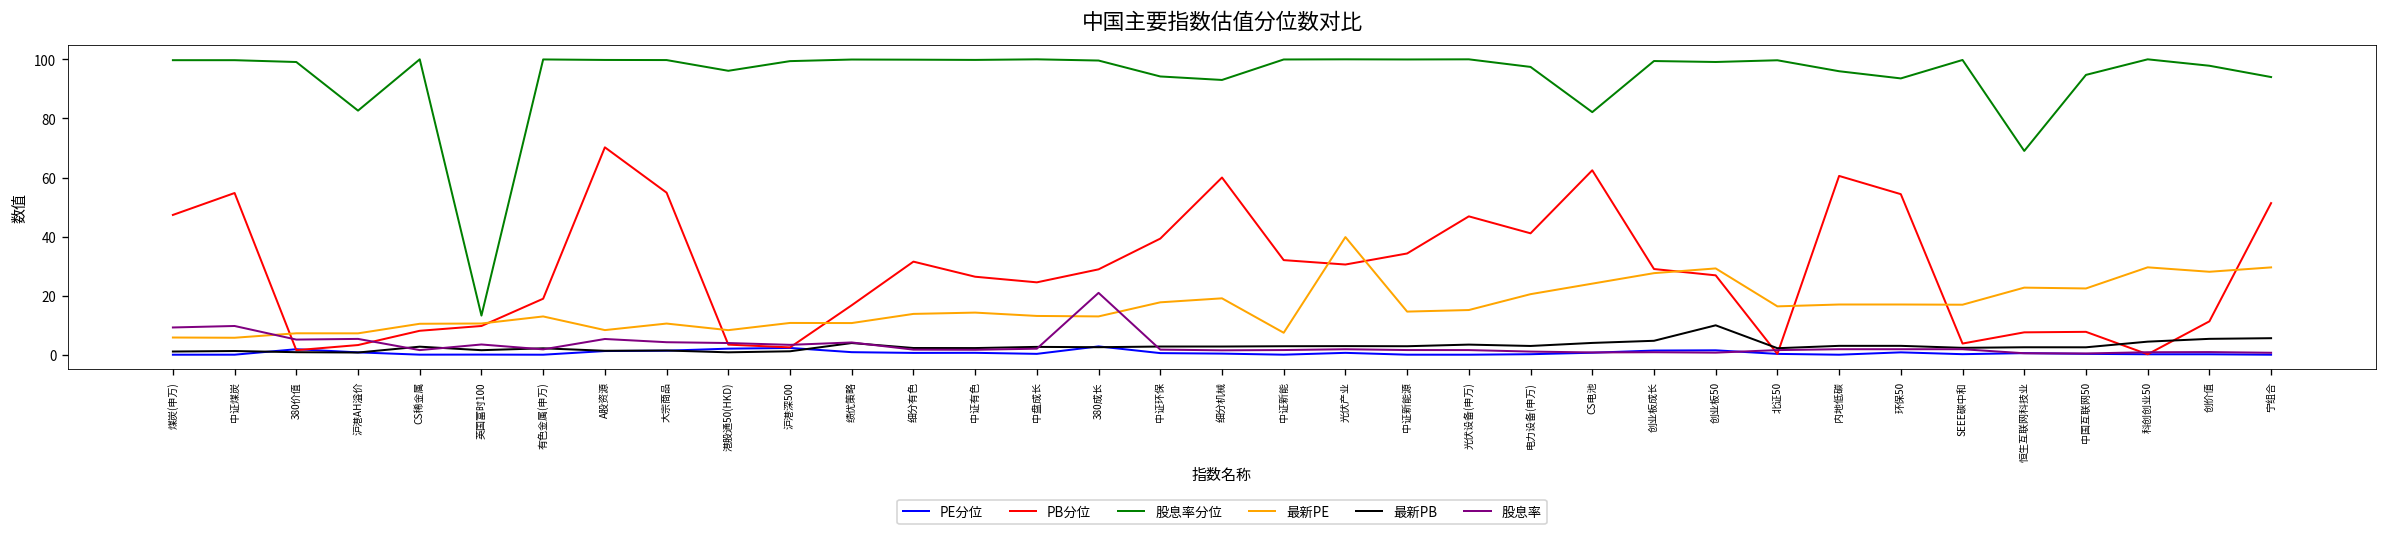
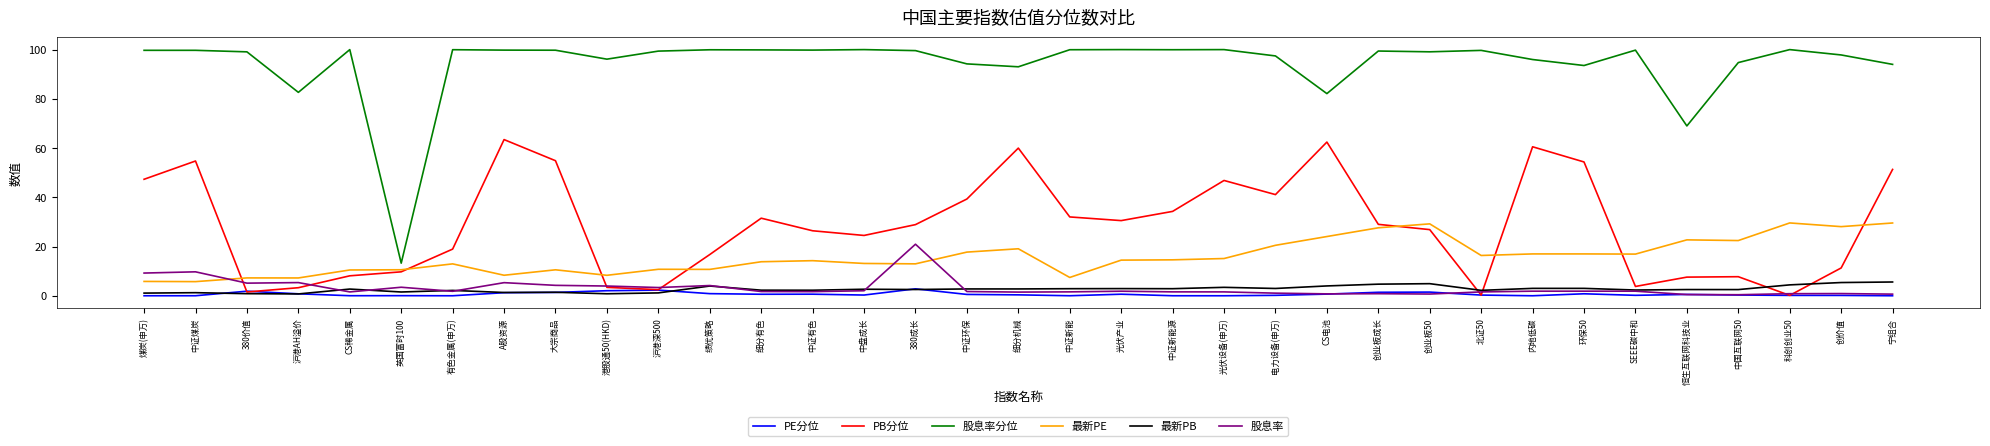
  {
    "PE分位": {
      "煤炭(申万)": 0,
      "中证煤炭": 0,
      "CS稀金属": 0,
      "英国富时100": 0,
      "有色金属(申万)": 0,
      "港股通50(HKD)": 2,
      "绩优策略": 1,
      "细分有色": 1,
      "中证有色": 1,
      "中盘成长": 0,
      "中证环保": 1,
      "细分机械": 0,
      "中证新能": 0,
      "光伏产业": 1,
      "中证新能源": 0,
      "光伏设备(申万)": 0,
      "内地低碳": 0,
      "环保50": 1,
      "SEEE碳中和": 0
    },
    "PB分位": {
      "煤炭(申万)": 47,
      "中证煤炭": 55,
      "沪港AH溢价": 3,
      "CS稀金属": 8,
      "有色金属(申万)": 19,
-     "A股资源": 70,
+     "A股资源": 63,
      "大宗商品": 55,
      "绩优策略": 17,
      "细分有色": 32,
      "中证有色": 26,
      "中盘成长": 25,
      "380成长": 29,
      "中证环保": 39,
      "细分机械": 60,
      "中证新能": 32,
      "光伏产业": 31,
      "中证新能源": 34,
      "光伏设备(申万)": 47,
      "电力设备(申万)": 41,
      "CS电池": 62,
      "创业板成长": 29,
      "创业板50": 27,
      "内地低碳": 61,
      "环保50": 54,
      "SEEE碳中和": 4,
      "恒生互联网科技业": 8,
      "中国互联网50": 8,
      "创价值": 11,
      "宁组合": 51
    },
    "股息率分位": {
      "煤炭(申万)": 100,
      "中证煤炭": 100,
      "380价值": 99,
      "沪港AH溢价": 83,
      "CS稀金属": 100,
      "英国富时100": 13,
      "有色金属(申万)": 100,
      "A股资源": 100,
      "大宗商品": 100,
      "港股通50(HKD)": 96,
      "沪港深500": 99,
      "绩优策略": 100,
      "细分有色": 100,
      "中证有色": 100,
      "中盘成长": 100,
      "380成长": 100,
      "中证环保": 94,
      "细分机械": 93,
      "中证新能": 100,
      "光伏产业": 100,
      "中证新能源": 100,
      "光伏设备(申万)": 100,
      "电力设备(申万)": 97,
      "CS电池": 82,
      "创业板成长": 99,
      "创业板50": 99,
      "北证50": 100,
      "内地低碳": 96,
      "环保50": 94,
      "SEEE碳中和": 100,
      "恒生互联网科技业": 69,
      "中国互联网50": 95,
      "科创创业50": 100,
      "创价值": 98,
      "宁组合": 94
    },
    "最新PE": {
      "煤炭(申万)": 6,
      "中证煤炭": 6,
      "380价值": 7,
      "沪港AH溢价": 7,
      "CS稀金属": 11,
      "有色金属(申万)": 13,
      "A股资源": 8,
      "大宗商品": 11,
      "港股通50(HKD)": 8,
      "沪港深500": 11,
      "绩优策略": 11,
      "细分有色": 14,
      "中证有色": 14,
      "中盘成长": 13,
      "380成长": 13,
      "中证环保": 18,
      "细分机械": 19,
      "中证新能": 7,
-     "光伏产业": 40,
+     "光伏产业": 15,
      "中证新能源": 15,
      "光伏设备(申万)": 15,
      "电力设备(申万)": 21,
      "CS电池": 24,
      "创业板成长": 28,
      "创业板50": 29,
      "北证50": 16,
      "内地低碳": 17,
      "环保50": 17,
      "SEEE碳中和": 17,
      "恒生互联网科技业": 23,
      "中国互联网50": 22,
      "科创创业50": 30,
      "创价值": 28,
      "宁组合": 30
    },
    "最新PB": {
      "煤炭(申万)": 1,
      "中证煤炭": 1,
      "CS稀金属": 3,
      "英国富时100": 2,
      "港股通50(HKD)": 1,
      "沪港深500": 1,
      "中证环保": 3,
      "细分机械": 3,
      "中证新能": 3,
      "光伏产业": 3,
      "中证新能源": 3,
      "光伏设备(申万)": 3,
      "电力设备(申万)": 3,
      "CS电池": 4,
      "创业板成长": 5,
-     "创业板50": 10,
+     "创业板50": 5,
      "内地低碳": 3,
      "环保50": 3,
      "恒生互联网科技业": 3,
      "中国互联网50": 3,
      "科创创业50": 4,
      "创价值": 5,
      "宁组合": 6
    },
    "股息率": {
      "煤炭(申万)": 9,
      "中证煤炭": 10,
      "380价值": 5,
      "沪港AH溢价": 5,
      "CS稀金属": 2,
      "英国富时100": 4,
      "A股资源": 5,
      "大宗商品": 4,
      "380成长": 21,
      "中证环保": 2,
      "细分机械": 2,
      "中证新能": 2,
      "光伏产业": 2,
      "中证新能源": 2,
      "光伏设备(申万)": 2,
      "内地低碳": 2,
      "环保50": 2
    }
  }
